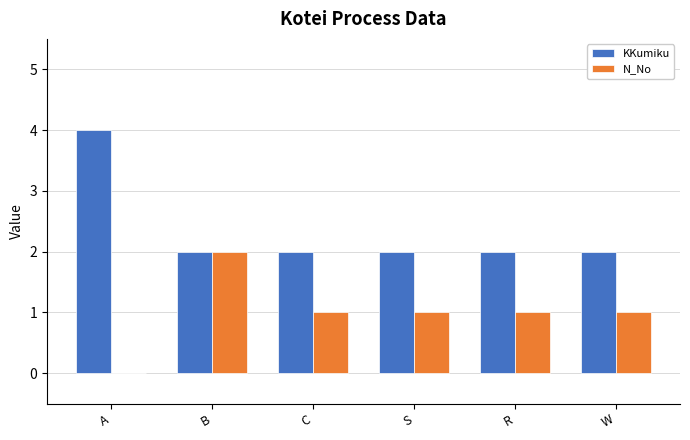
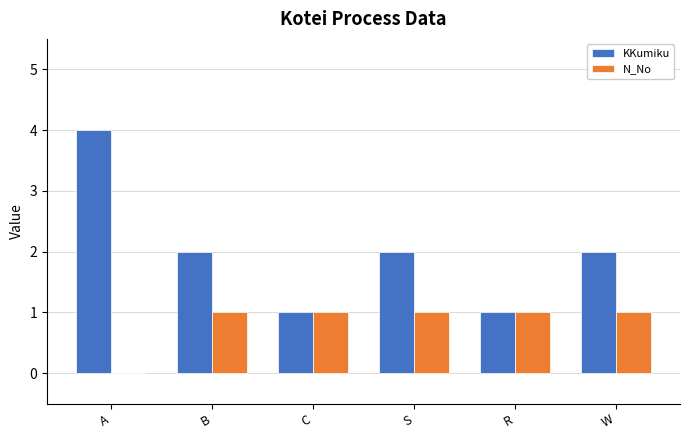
  {
    "KKumiku": {
      "A": 4,
      "B": 2,
-     "C": 2,
+     "C": 1,
      "S": 2,
-     "R": 2,
+     "R": 1,
      "W": 2
    },
    "N_No": {
      "A": 0,
-     "B": 2,
+     "B": 1,
      "C": 1,
      "S": 1,
      "R": 1,
      "W": 1
    }
  }
